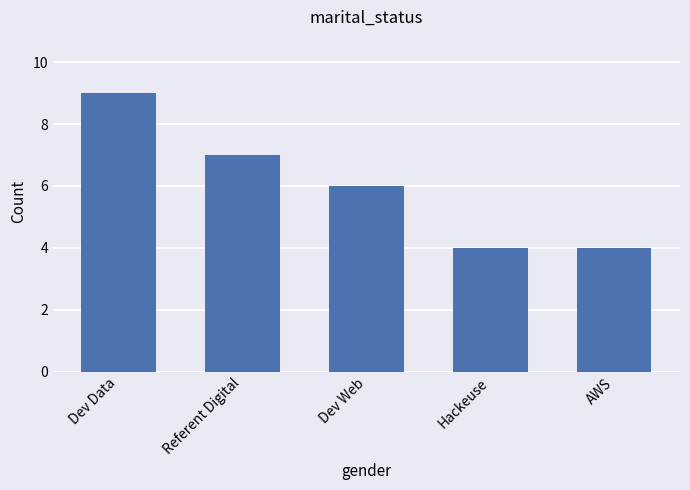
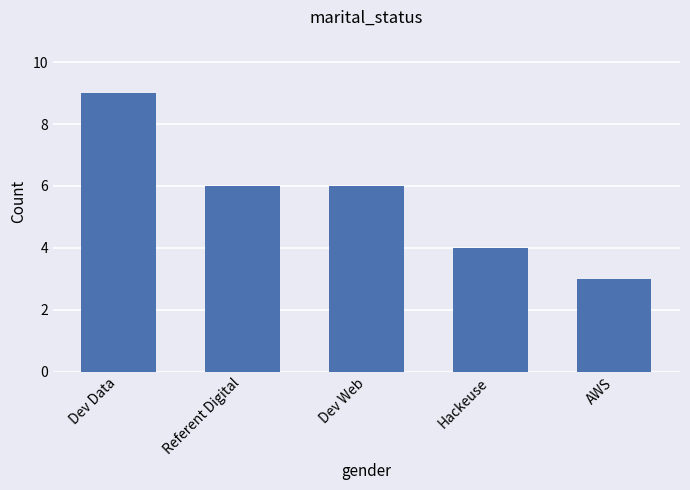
  {
    "Dev Data": 9,
-   "Referent Digital": 7,
+   "Referent Digital": 6,
    "Dev Web": 6,
    "Hackeuse": 4,
-   "AWS": 4
+   "AWS": 3
  }
